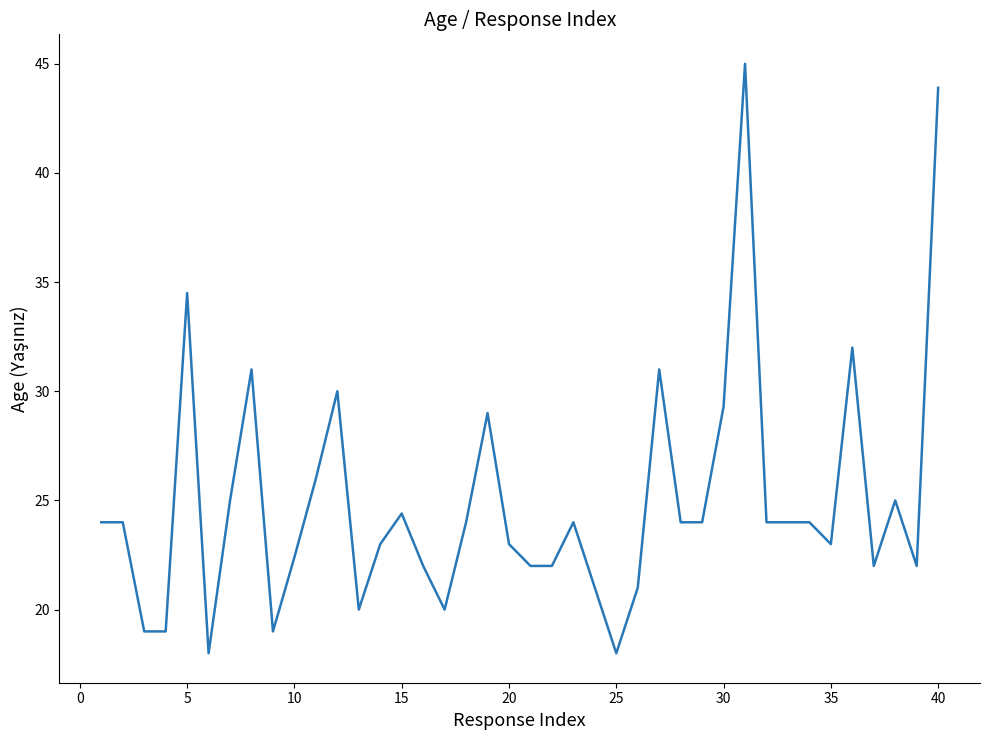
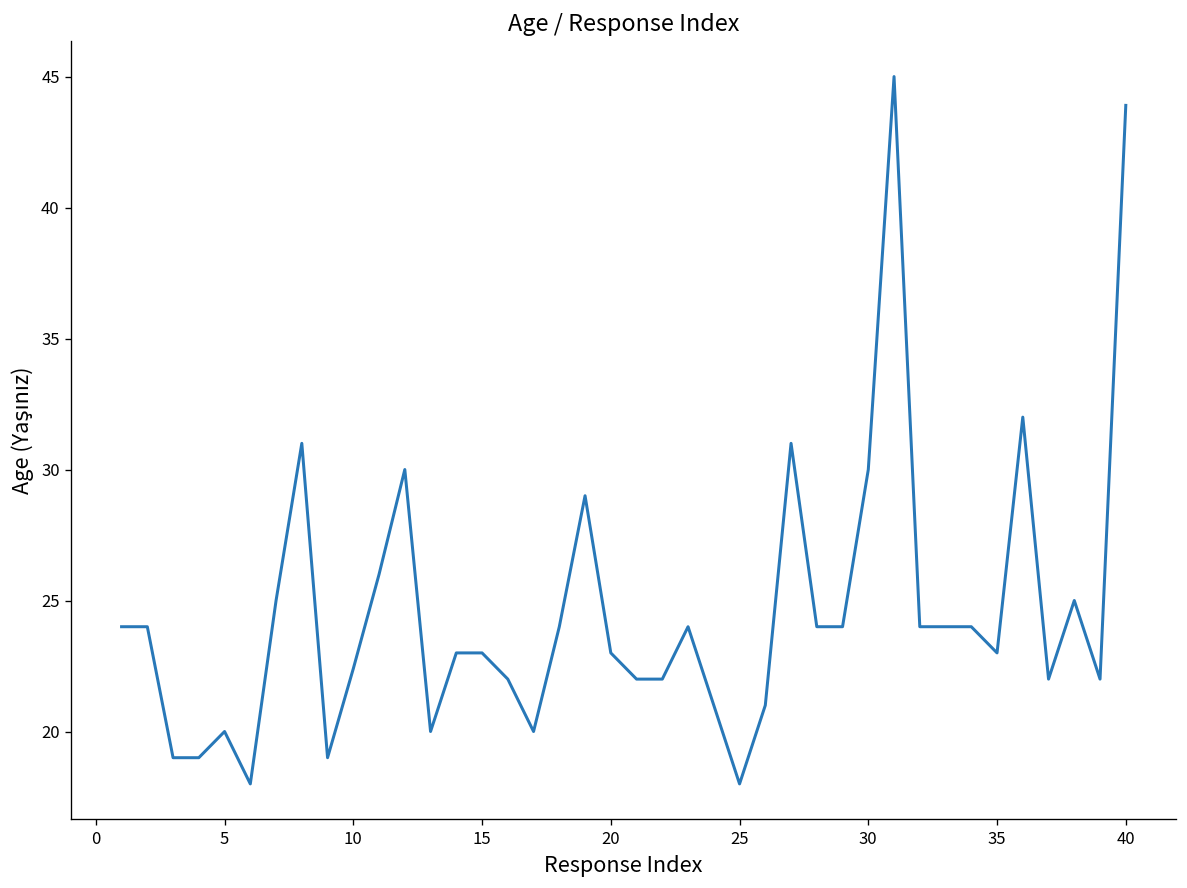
  {
-   "5": 34.5,
+   "5": 20.0,
    "10": 22.4,
-   "15": 24.4,
+   "15": 23.0,
    "20": 23.0,
    "25": 18.0,
-   "30": 29.3,
+   "30": 30.0,
    "35": 23.0,
    "40": 43.9
  }
